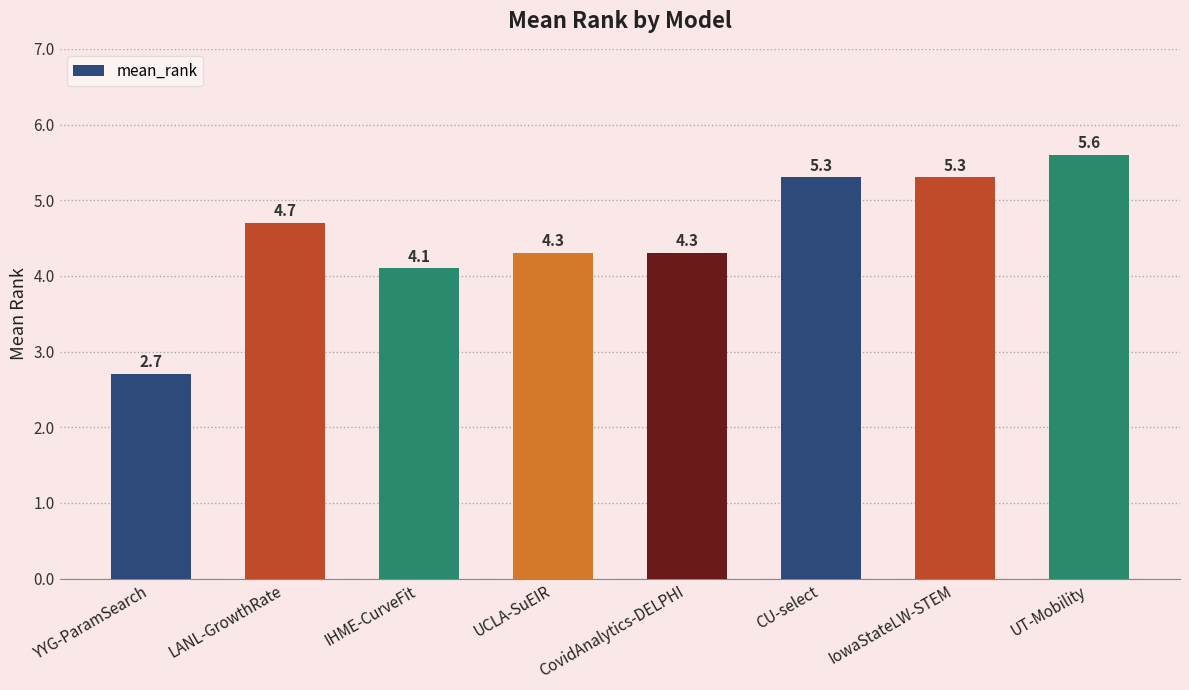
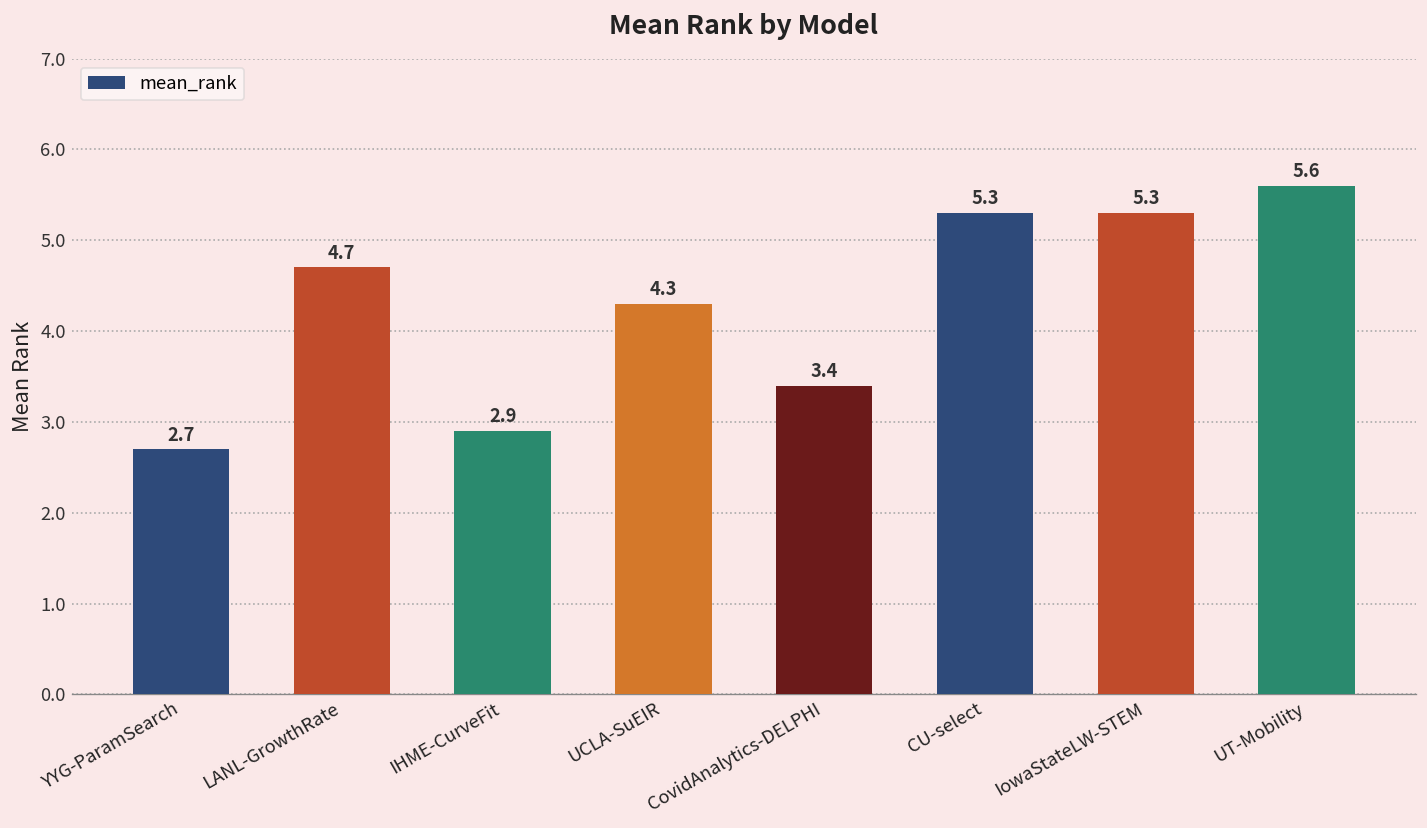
  {
    "YYG-ParamSearch": 2.7,
    "LANL-GrowthRate": 4.7,
-   "IHME-CurveFit": 4.1,
+   "IHME-CurveFit": 2.9,
    "UCLA-SuEIR": 4.3,
-   "CovidAnalytics-DELPHI": 4.3,
+   "CovidAnalytics-DELPHI": 3.4,
    "CU-select": 5.3,
    "IowaStateLW-STEM": 5.3,
    "UT-Mobility": 5.6
  }
